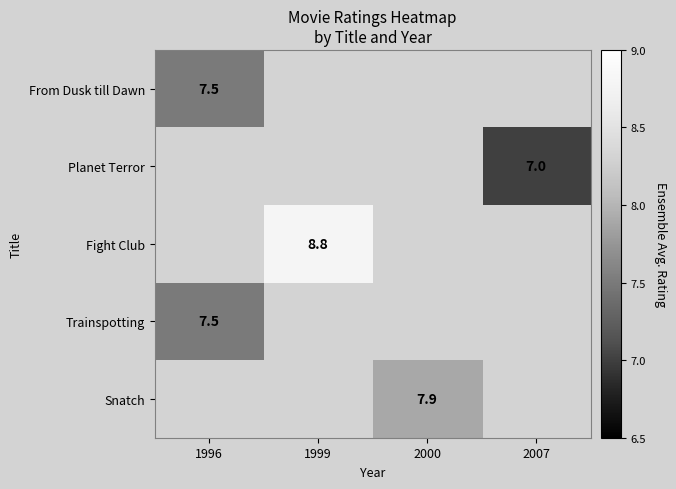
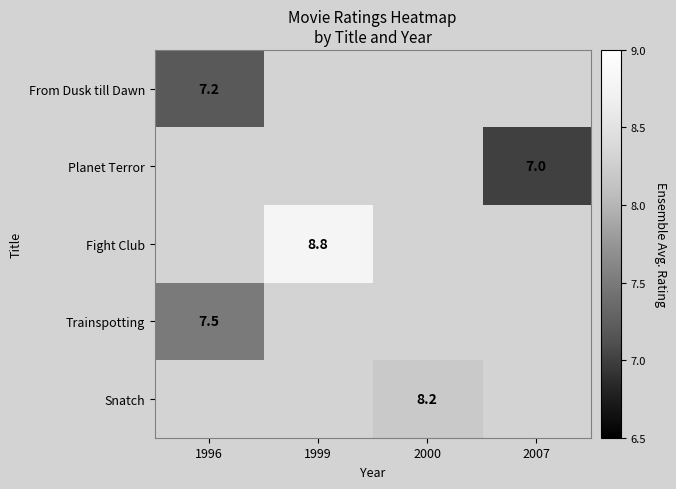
  {
    "From Dusk till Dawn": {
-     "1996": 7.5
+     "1996": 7.2
    },
    "Planet Terror": {
      "2007": 7.0
    },
    "Fight Club": {
      "1999": 8.8
    },
    "Trainspotting": {
      "1996": 7.5
    },
    "Snatch": {
-     "2000": 7.9
+     "2000": 8.2
    }
  }
